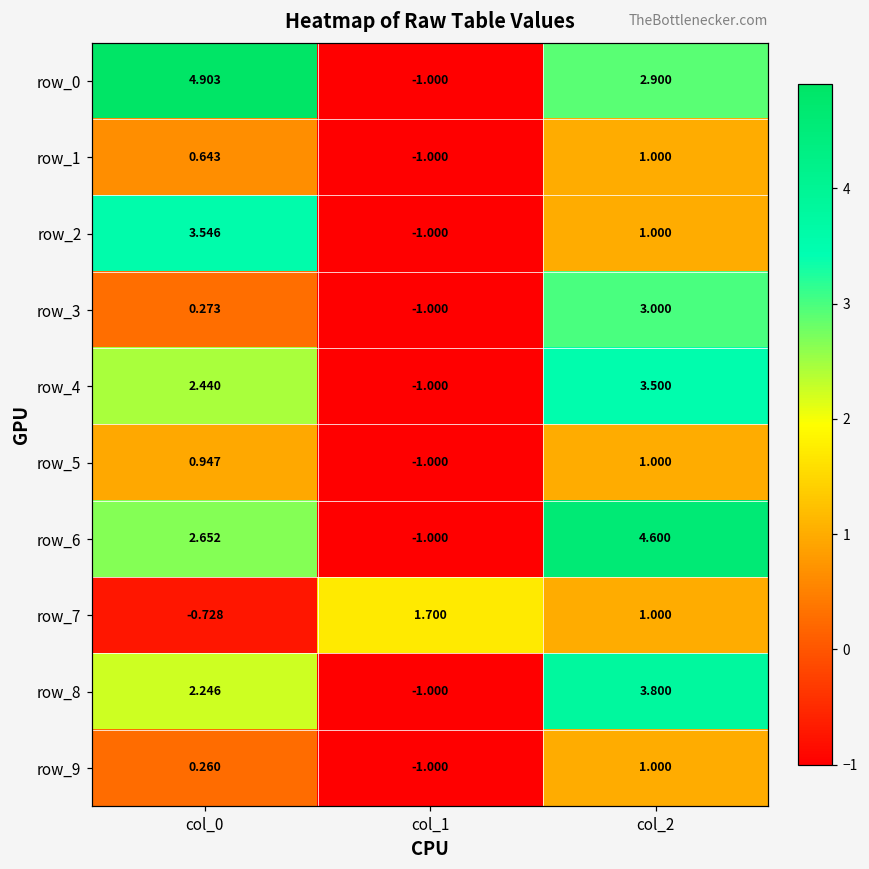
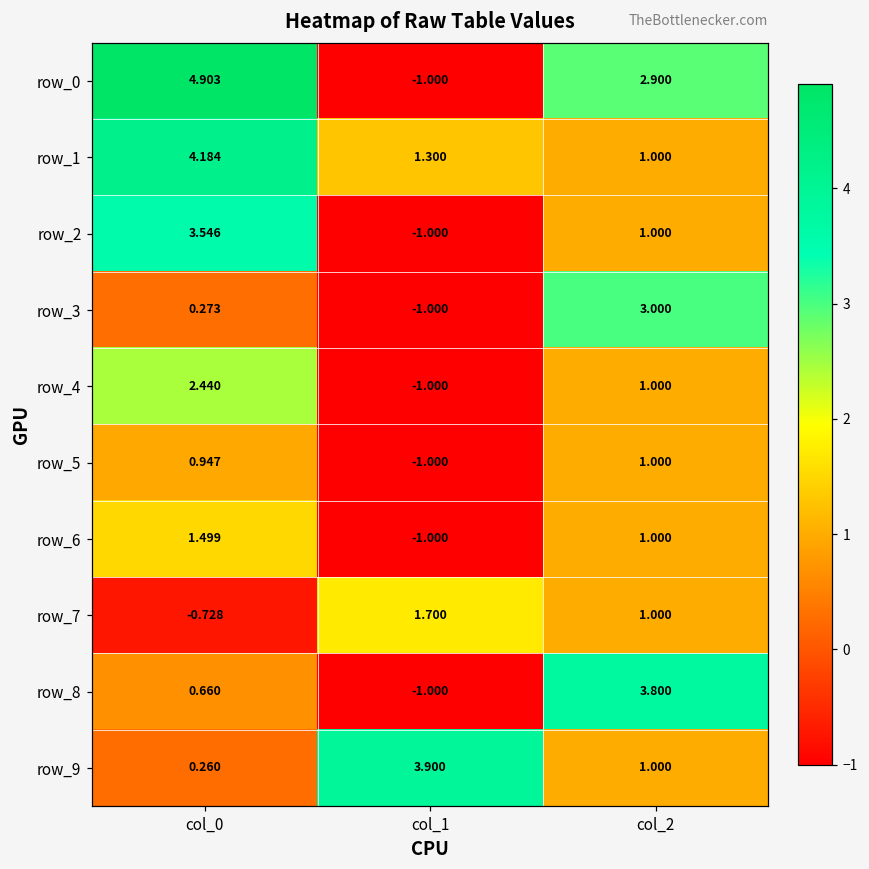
  {
    "row_0": {
      "col_0": 4.903,
      "col_1": -1.000,
      "col_2": 2.900
    },
    "row_1": {
-     "col_0": 0.643,
-     "col_1": -1.000,
+     "col_0": 4.184,
+     "col_1": 1.300,
      "col_2": 1.000
    },
    "row_2": {
      "col_0": 3.546,
      "col_1": -1.000,
      "col_2": 1.000
    },
    "row_3": {
      "col_0": 0.273,
      "col_1": -1.000,
      "col_2": 3.000
    },
    "row_4": {
      "col_0": 2.440,
      "col_1": -1.000,
-     "col_2": 3.500
+     "col_2": 1.000
    },
    "row_5": {
      "col_0": 0.947,
      "col_1": -1.000,
      "col_2": 1.000
    },
    "row_6": {
-     "col_0": 2.652,
+     "col_0": 1.499,
      "col_1": -1.000,
-     "col_2": 4.600
+     "col_2": 1.000
    },
    "row_7": {
      "col_0": -0.728,
      "col_1": 1.700,
      "col_2": 1.000
    },
    "row_8": {
-     "col_0": 2.246,
+     "col_0": 0.660,
      "col_1": -1.000,
      "col_2": 3.800
    },
    "row_9": {
      "col_0": 0.260,
-     "col_1": -1.000,
+     "col_1": 3.900,
      "col_2": 1.000
    }
  }
